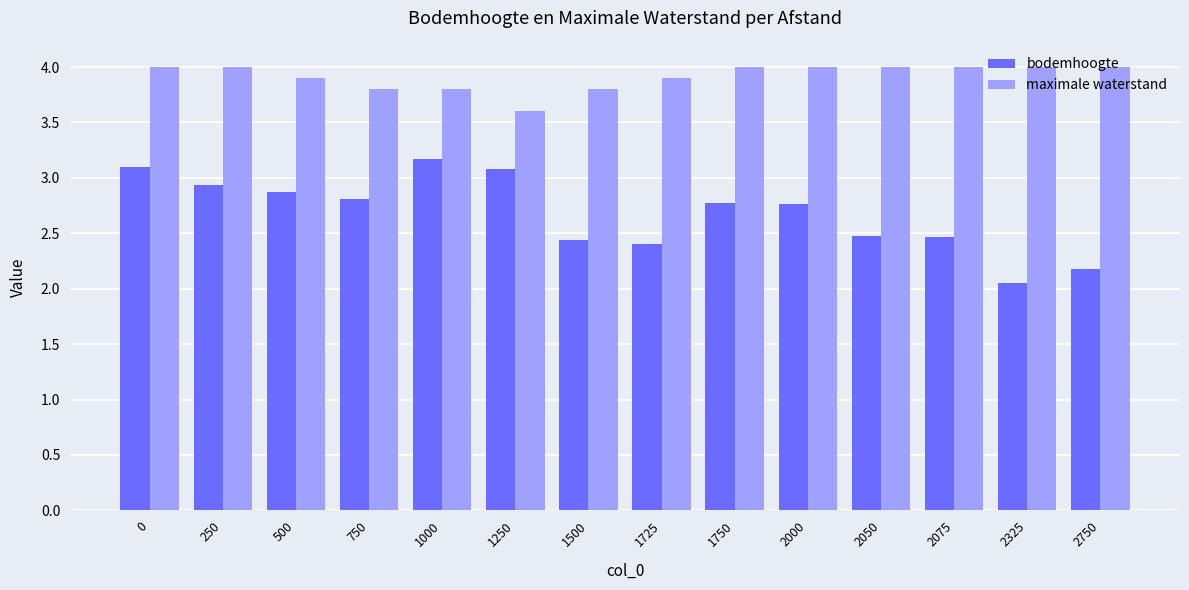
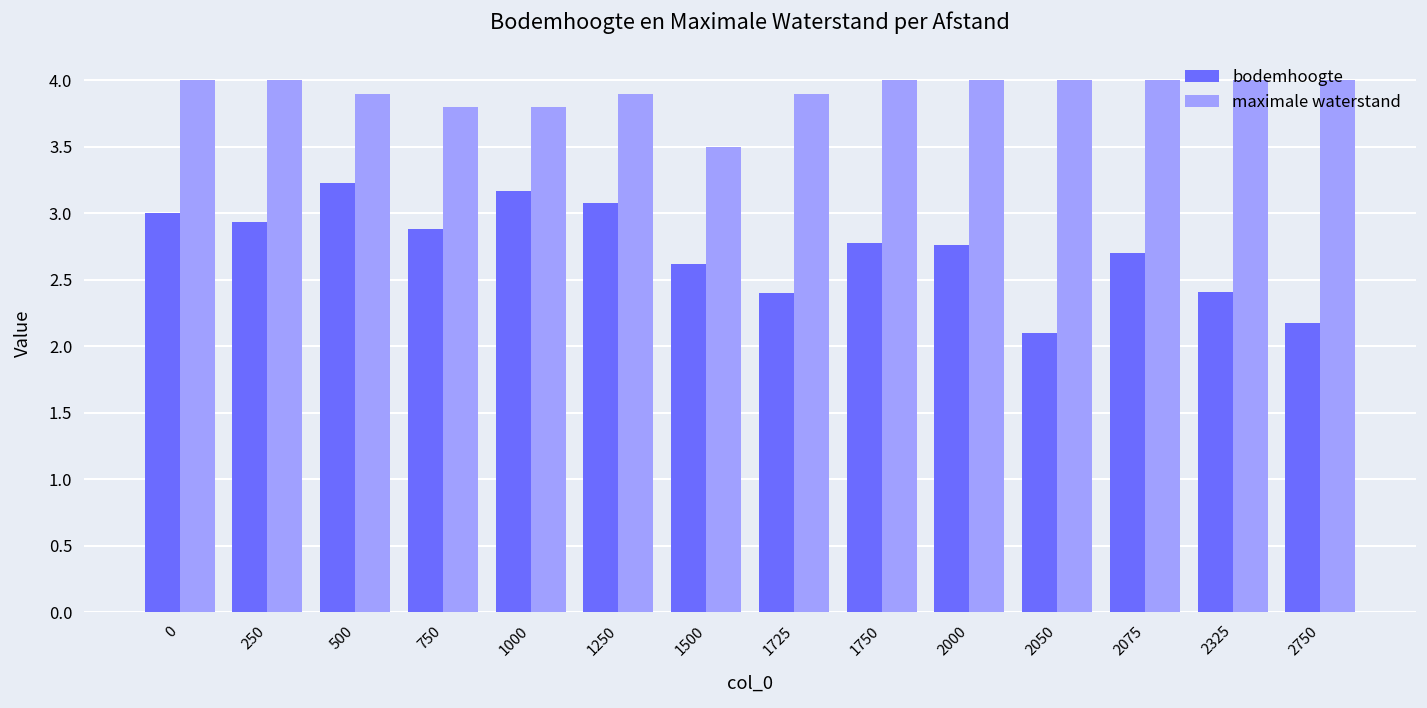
  {
    "bodemhoogte": {
-     "0": 3.1,
+     "0": 3.0,
      "250": 2.94,
-     "500": 2.87,
-     "750": 2.81,
+     "500": 3.23,
+     "750": 2.89,
      "1000": 3.17,
      "1250": 3.08,
-     "1500": 2.44,
+     "1500": 2.62,
      "1725": 2.40,
      "1750": 2.78,
      "2000": 2.76,
-     "2050": 2.48,
-     "2075": 2.47,
-     "2325": 2.05,
+     "2050": 2.10,
+     "2075": 2.70,
+     "2325": 2.41,
      "2750": 2.18
    },
    "maximale waterstand": {
      "0": 4.0,
      "250": 4.0,
      "500": 3.9,
      "750": 3.8,
      "1000": 3.8,
-     "1250": 3.6,
-     "1500": 3.8,
+     "1250": 3.9,
+     "1500": 3.5,
      "1725": 3.9,
      "1750": 4.0,
      "2000": 4.0,
      "2050": 4.0,
      "2075": 4.0,
      "2325": 4.0,
      "2750": 4.0
    }
  }
